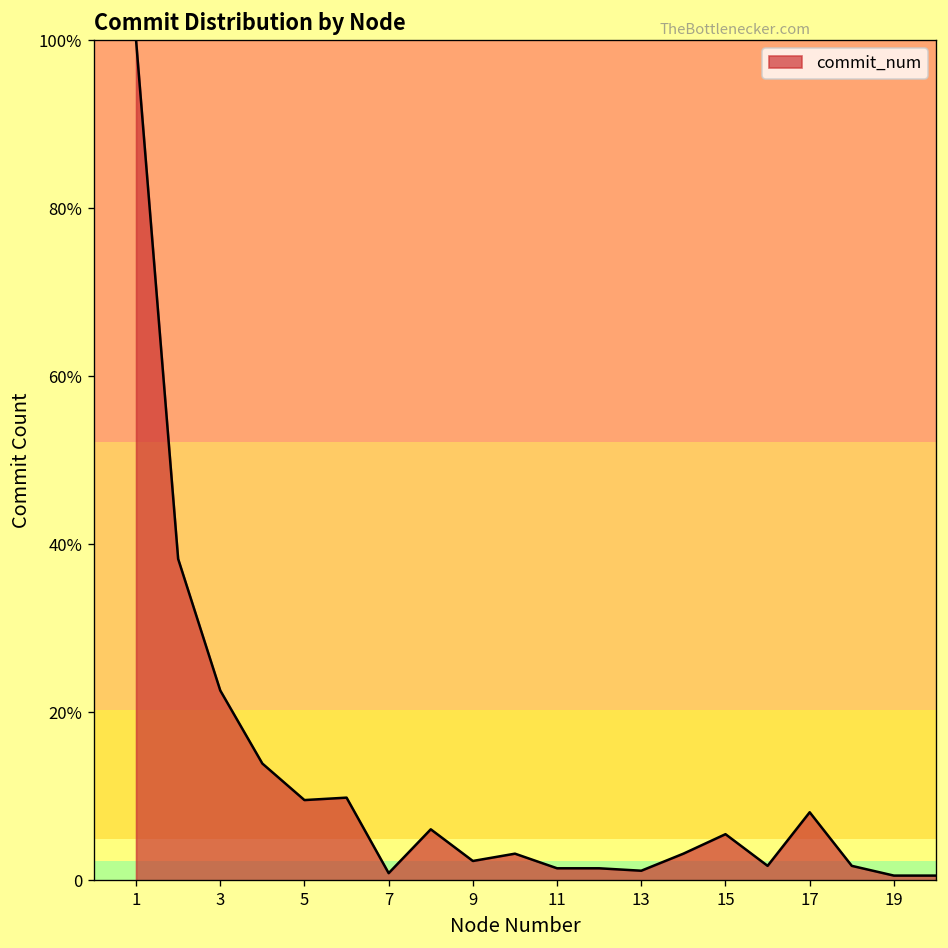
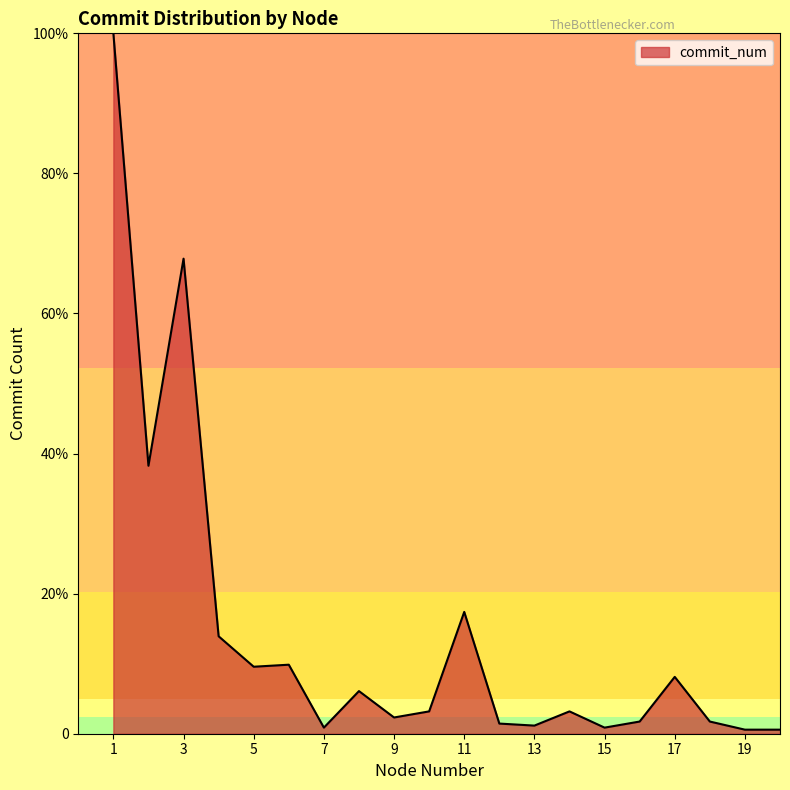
  {
    "1": "100%",
-   "3": "23%",
+   "3": "68%",
    "5": "10%",
    "7": "1%",
    "9": "2%",
-   "11": "1%",
+   "11": "17%",
    "13": "1%",
-   "15": "6%",
+   "15": "1%",
    "17": "8%",
    "19": "1%"
  }
